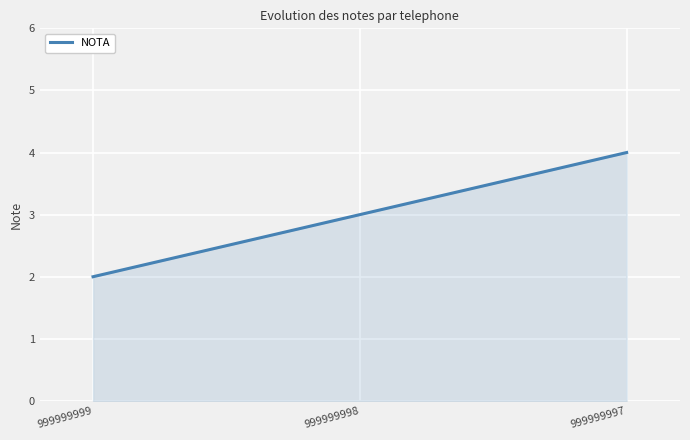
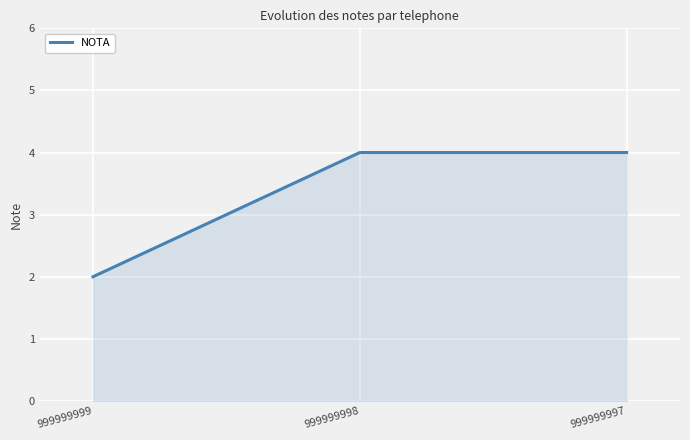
  {
    "999999999": 2,
-   "999999998": 3,
+   "999999998": 4,
    "999999997": 4
  }
